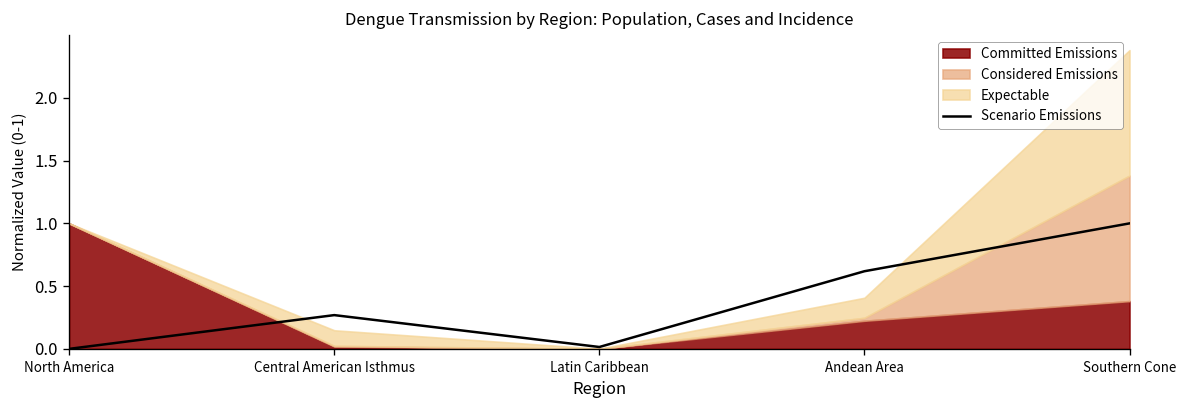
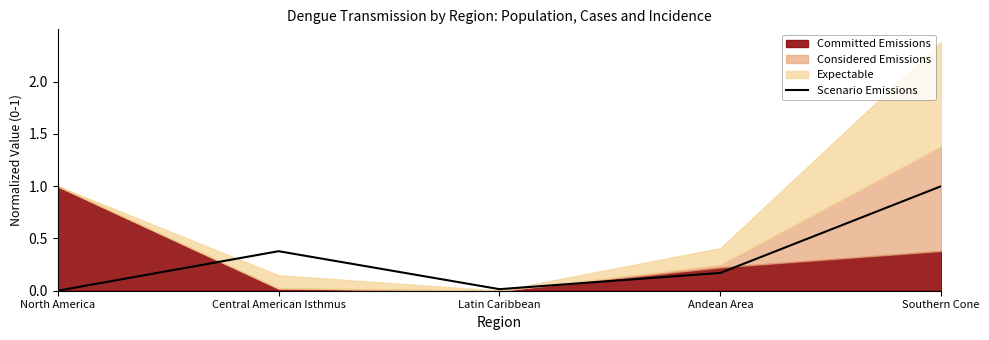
  {
    "Scenario Emissions": {
      "North America": 0.00,
-     "Central American Isthmus": 0.27,
-     "Andean Area": 0.62,
+     "Central American Isthmus": 0.38,
+     "Andean Area": 0.17,
      "Southern Cone": 1.00
    },
    "Committed Emissions": {
      "Southern Cone": 0.38
    }
  }
